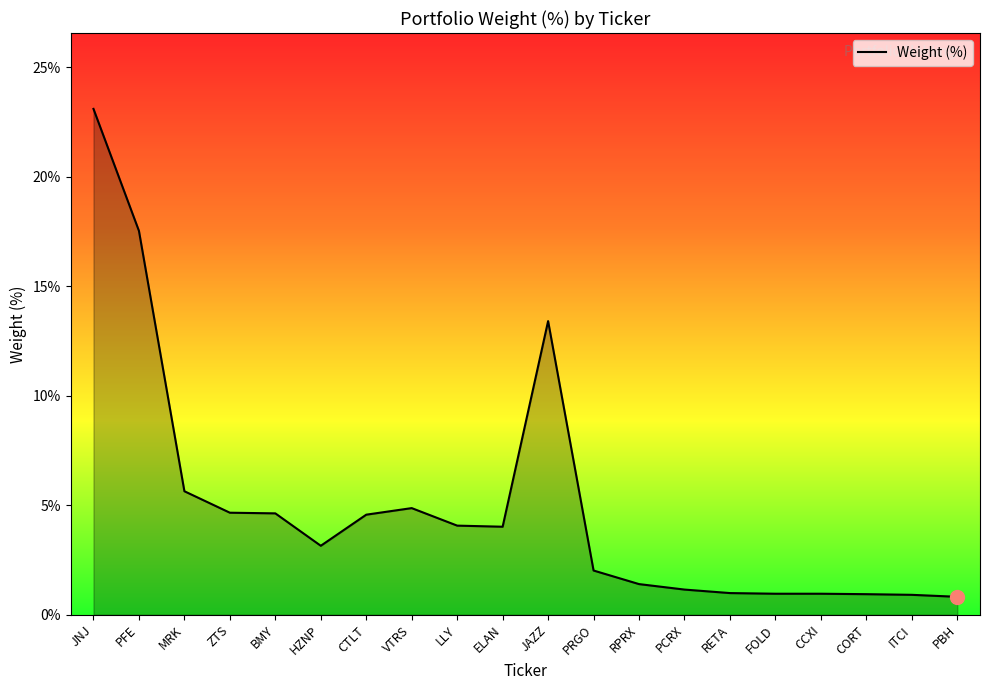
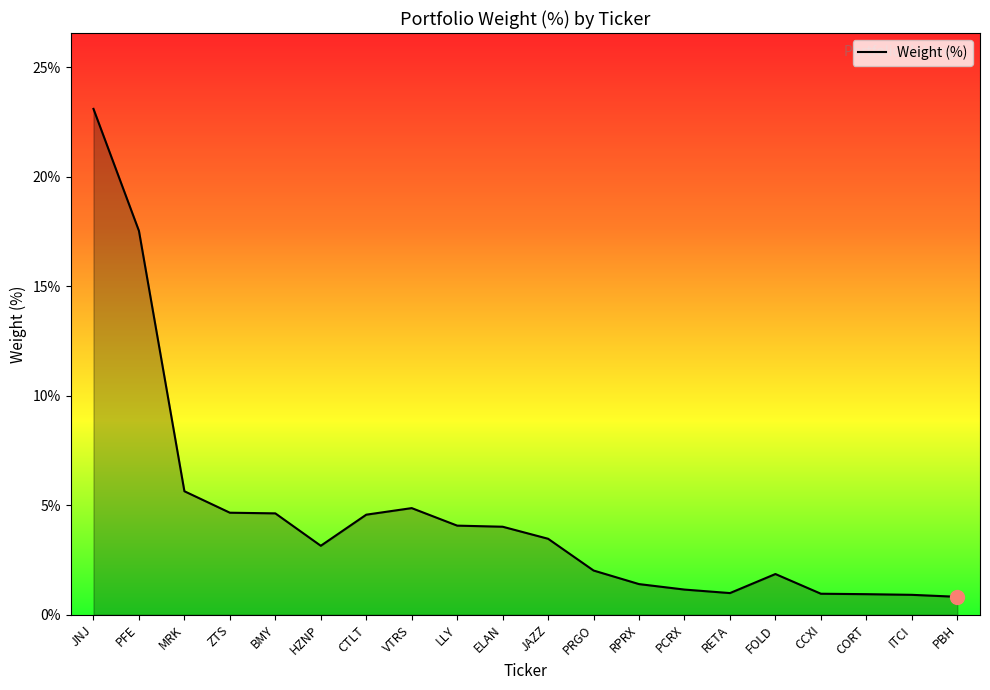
  {
    "Weight (%)": {
      "JNJ": "23.1%",
      "PFE": "17.5%",
      "MRK": "5.6%",
      "ZTS": "4.7%",
      "BMY": "4.6%",
      "HZNP": "3.2%",
      "CTLT": "4.6%",
      "VTRS": "4.9%",
      "LLY": "4.1%",
      "ELAN": "4.0%",
-     "JAZZ": "13.4%",
+     "JAZZ": "3.5%",
      "PRGO": "2.0%",
      "RPRX": "1.4%",
      "PCRX": "1.2%",
      "RETA": "1.0%",
-     "FOLD": "1.0%",
+     "FOLD": "1.9%",
      "CCXI": "1.0%",
      "CORT": "0.9%",
      "ITCI": "0.9%"
    }
  }
